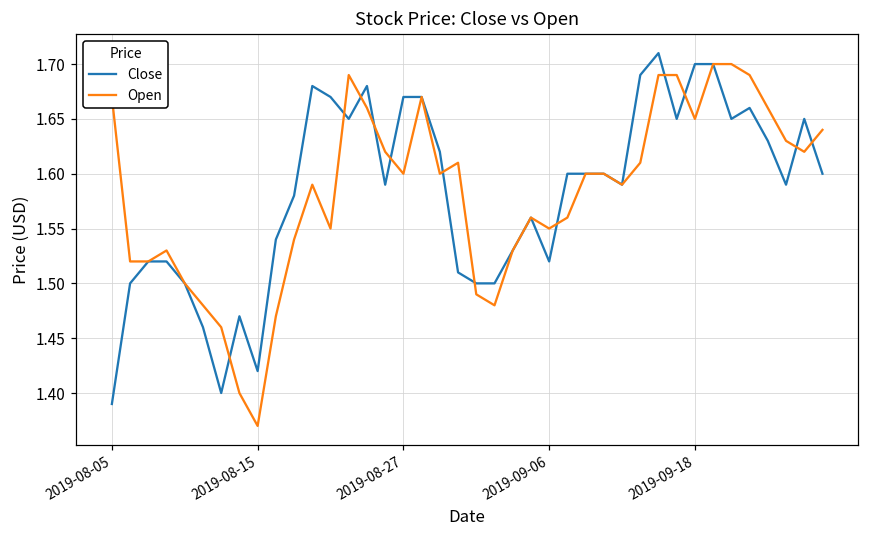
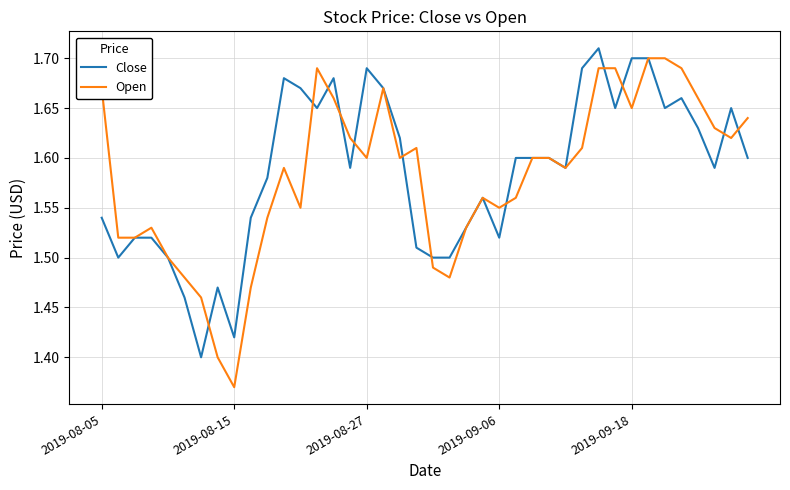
  {
    "Close": {
-     "2019-08-05": 1.39,
+     "2019-08-05": 1.54,
      "2019-08-15": 1.42,
-     "2019-08-27": 1.67,
+     "2019-08-27": 1.69,
      "2019-09-06": 1.52,
      "2019-09-18": 1.70
    },
    "Open": {
      "2019-08-15": 1.37,
      "2019-08-27": 1.60,
      "2019-09-06": 1.55,
      "2019-09-18": 1.65
    }
  }
